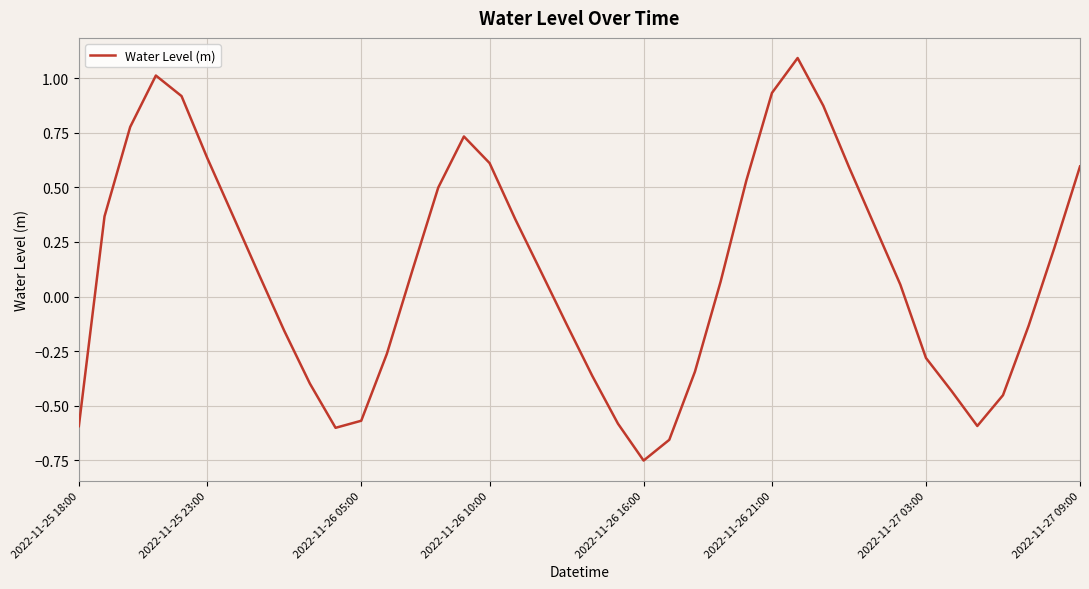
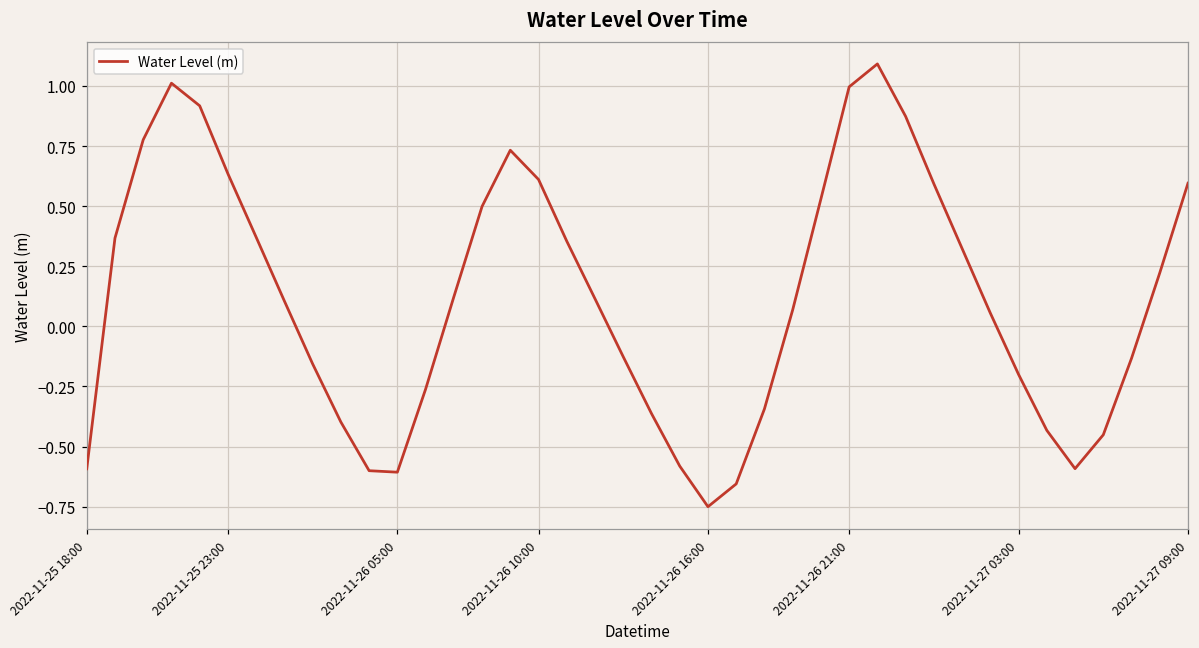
  {
    "2022-11-25 18:00": -0.59,
    "2022-11-25 23:00": 0.63,
-   "2022-11-26 05:00": -0.57,
+   "2022-11-26 05:00": -0.61,
    "2022-11-26 10:00": 0.61,
    "2022-11-26 16:00": -0.75,
-   "2022-11-26 21:00": 0.93,
-   "2022-11-27 03:00": -0.28,
+   "2022-11-26 21:00": 1.00,
+   "2022-11-27 03:00": -0.20,
    "2022-11-27 09:00": 0.60
  }
